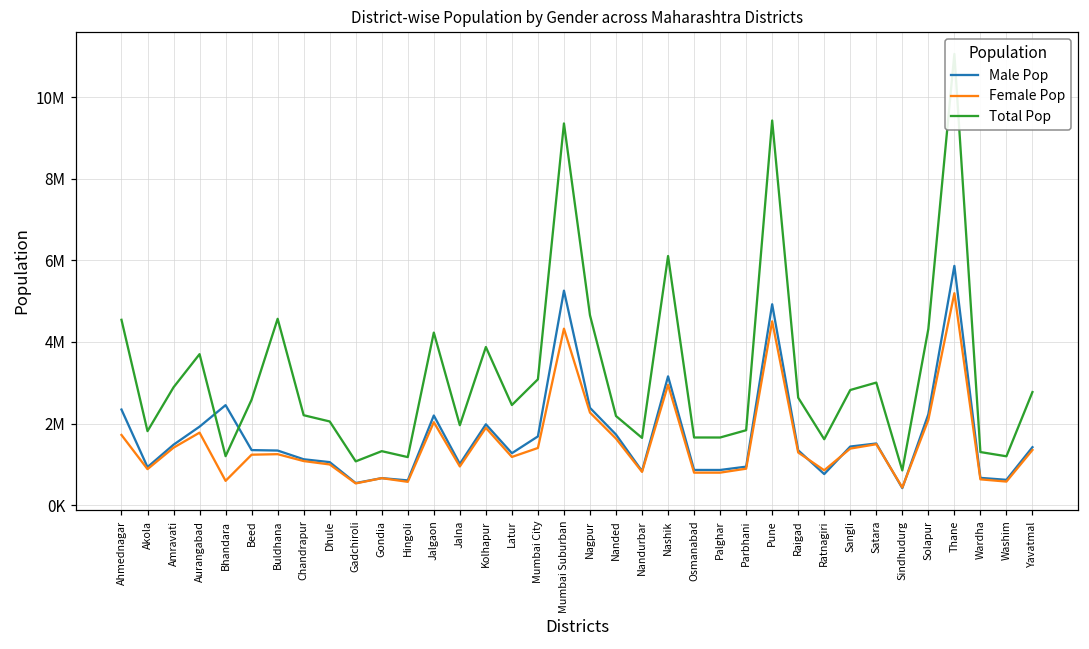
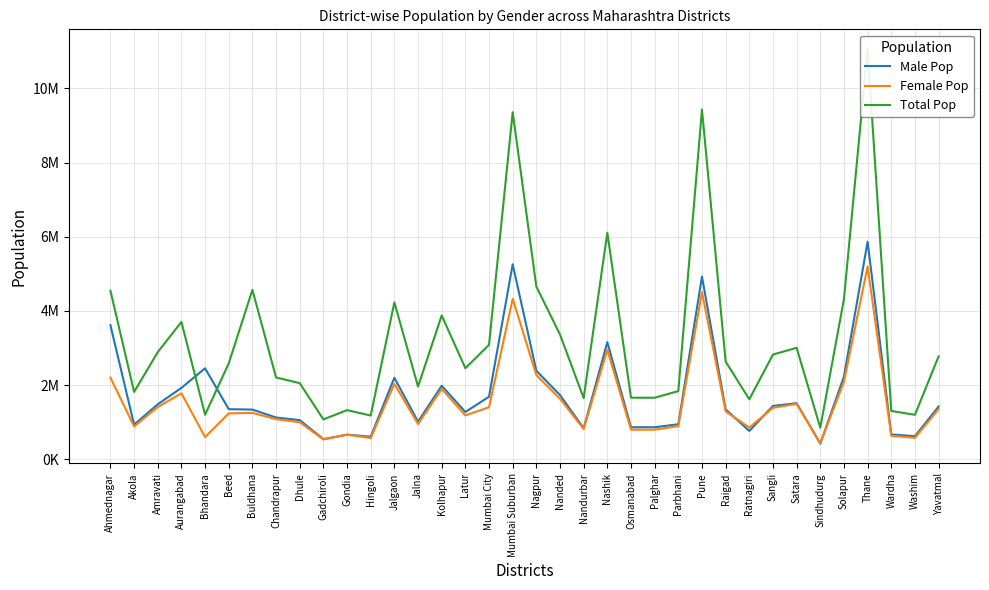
  {
    "Male Pop": {
-     "Ahmednagar": 2300000,
+     "Ahmednagar": 3600000,
      "Amravati": 1500000,
      "Aurangabad": 1900000,
      "Bhandara": 2500000,
      "Beed": 1300000,
      "Buldhana": 1300000,
      "Jalgaon": 2200000,
      "Kolhapur": 2000000,
      "Latur": 1300000,
      "Mumbai City": 1700000,
      "Mumbai Suburban": 5300000,
      "Nagpur": 2400000,
      "Nanded": 1700000,
      "Nashik": 3200000,
      "Pune": 4900000,
      "Ratnagiri": 800000,
      "Solapur": 2200000,
      "Thane": 5900000,
      "Yavatmal": 1400000
    },
    "Female Pop": {
-     "Ahmednagar": 1700000,
+     "Ahmednagar": 2200000,
      "Amravati": 1400000,
      "Aurangabad": 1800000,
      "Bhandara": 600000,
      "Beed": 1200000,
      "Buldhana": 1200000,
      "Jalgaon": 2000000,
      "Kolhapur": 1900000,
      "Latur": 1200000,
      "Mumbai City": 1400000,
      "Mumbai Suburban": 4300000,
      "Nagpur": 2300000,
      "Nanded": 1600000,
      "Nashik": 3000000,
      "Pune": 4500000,
      "Ratnagiri": 900000,
      "Solapur": 2100000,
      "Thane": 5200000,
      "Yavatmal": 1400000
    },
    "Total Pop": {
      "Ahmednagar": 4500000,
      "Akola": 1800000,
      "Amravati": 2900000,
      "Aurangabad": 3700000,
      "Bhandara": 1200000,
      "Beed": 2600000,
      "Buldhana": 4600000,
      "Chandrapur": 2200000,
      "Dhule": 2100000,
      "Gadchiroli": 1100000,
      "Gondia": 1300000,
      "Hingoli": 1200000,
      "Jalgaon": 4200000,
      "Jalna": 2000000,
      "Kolhapur": 3900000,
      "Latur": 2500000,
      "Mumbai City": 3100000,
      "Mumbai Suburban": 9400000,
      "Nagpur": 4700000,
-     "Nanded": 2200000,
+     "Nanded": 3400000,
      "Nandurbar": 1600000,
      "Nashik": 6100000,
      "Osmanabad": 1700000,
      "Palghar": 1700000,
      "Parbhani": 1800000,
      "Pune": 9400000,
      "Raigad": 2600000,
      "Ratnagiri": 1600000,
      "Sangli": 2800000,
      "Satara": 3000000,
      "Sindhudurg": 900000,
      "Solapur": 4300000,
      "Wardha": 1300000,
      "Washim": 1200000,
      "Yavatmal": 2800000
    }
  }
